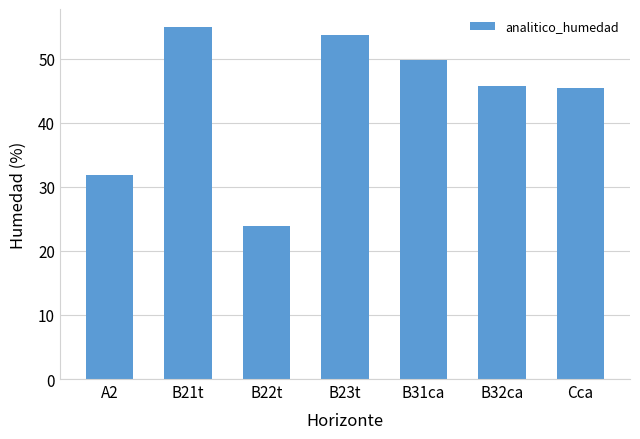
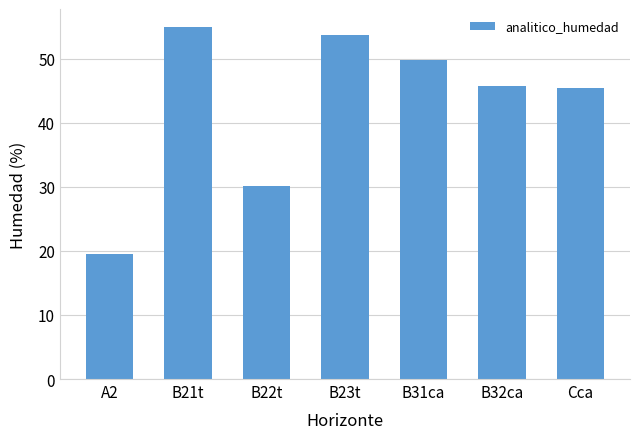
  {
-   "A2": 32,
+   "A2": 19,
    "B21t": 55,
-   "B22t": 24,
+   "B22t": 30,
    "B23t": 54,
    "B31ca": 50,
    "B32ca": 46,
    "Cca": 45
  }
